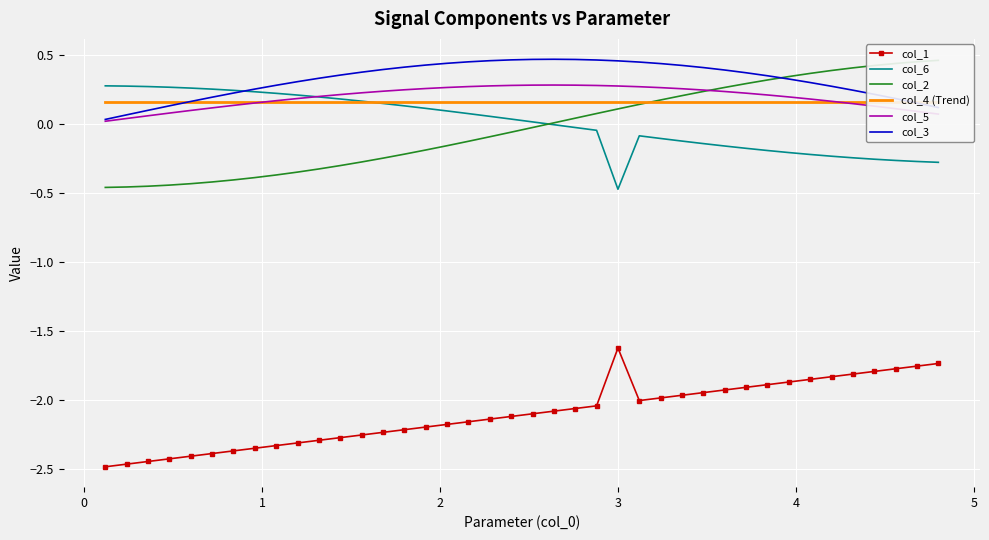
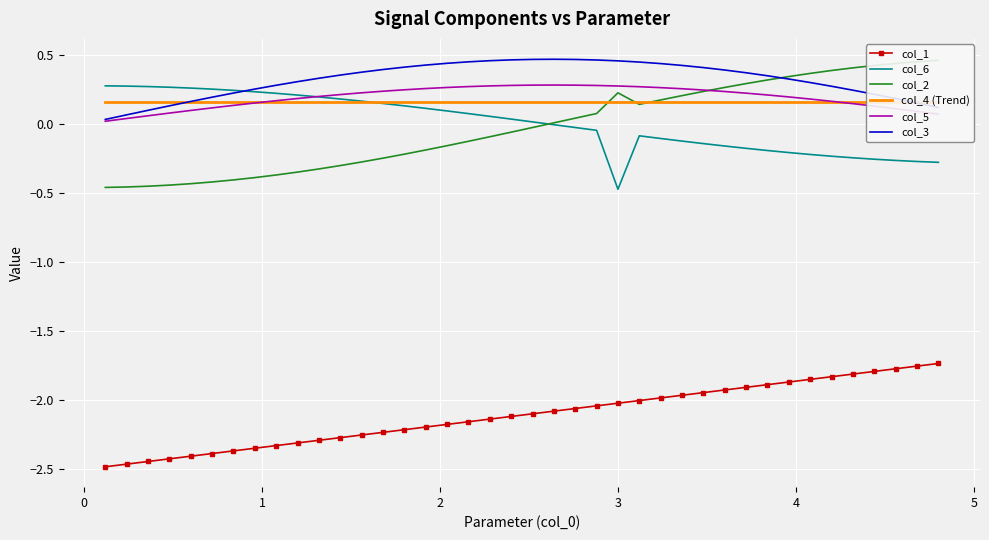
  {
    "col_1": {
-     "3": -1.62
+     "3": -2.02
    },
    "col_6": {
      "3": -0.47
    },
    "col_2": {
-     "3": 0.11
+     "3": 0.23
    },
    "col_4 (Trend)": {
      "3": 0.16
    },
    "col_5": {
      "3": 0.28
    },
    "col_3": {
      "3": 0.46
    }
  }
